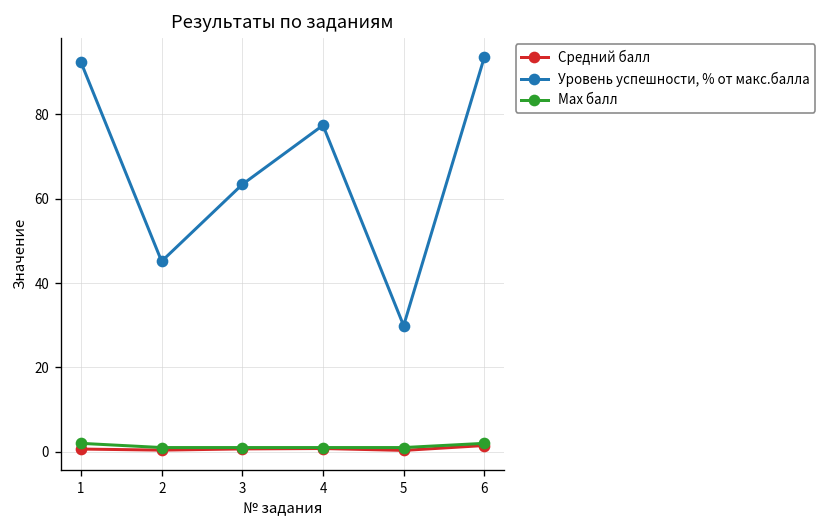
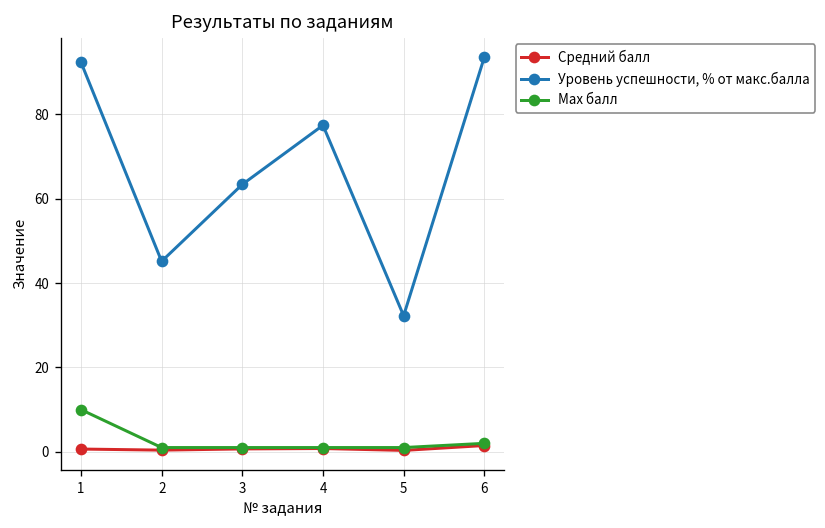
  {
    "Средний балл": {
      "1": 1
    },
    "Уровень успешности, % от макс.балла": {
      "1": 92,
      "2": 45,
      "3": 63,
      "4": 77,
-     "5": 30,
+     "5": 32,
      "6": 94
    },
    "Max балл": {
-     "1": 2
+     "1": 10
    }
  }
